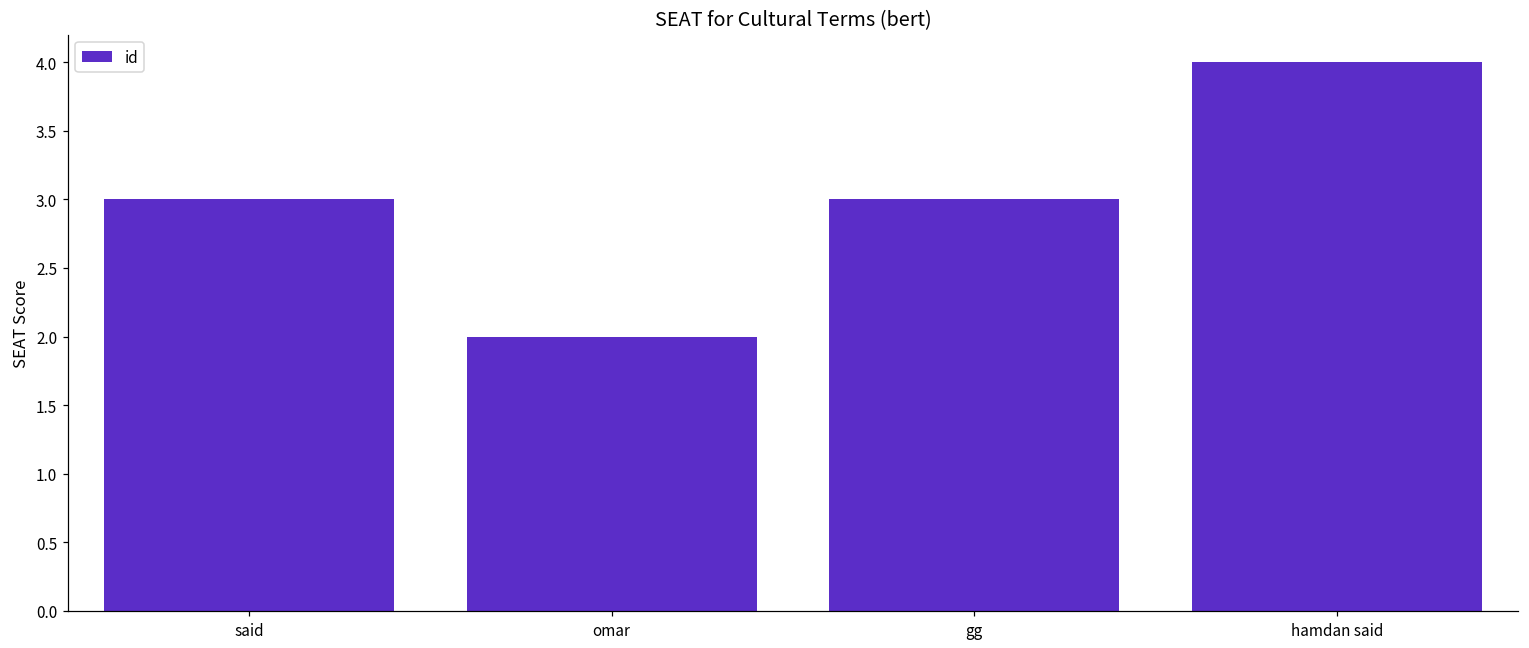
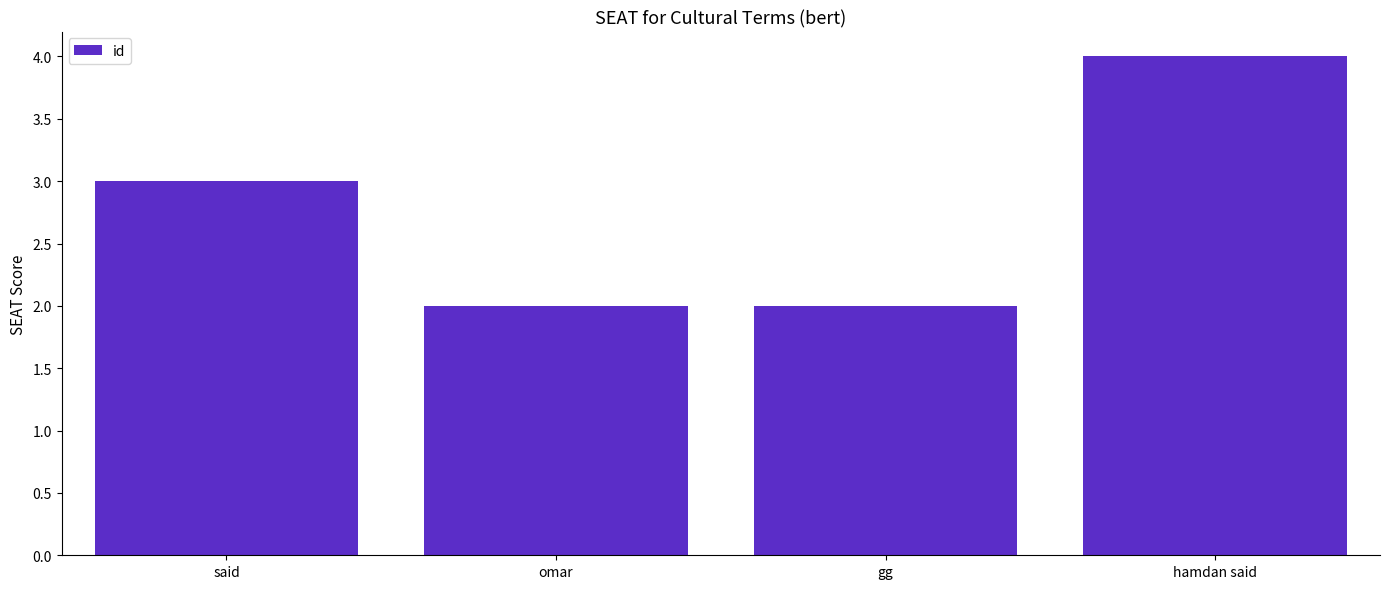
  {
    "said": 3,
    "omar": 2,
-   "gg": 3,
+   "gg": 2,
    "hamdan said": 4
  }
